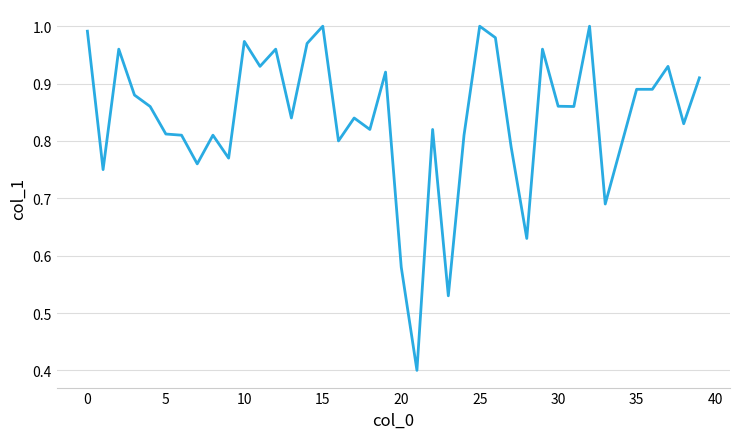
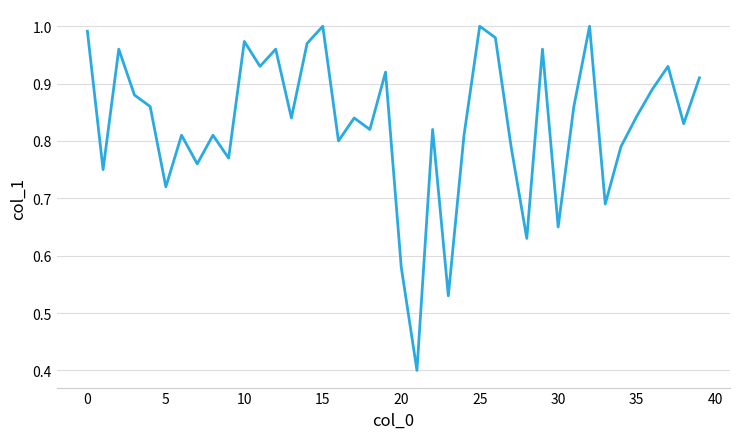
  {
    "0": 0.99,
-   "5": 0.81,
+   "5": 0.72,
    "10": 0.97,
    "15": 1.00,
    "20": 0.58,
    "25": 1.00,
-   "30": 0.86,
-   "35": 0.89
+   "30": 0.65,
+   "35": 0.84
  }
